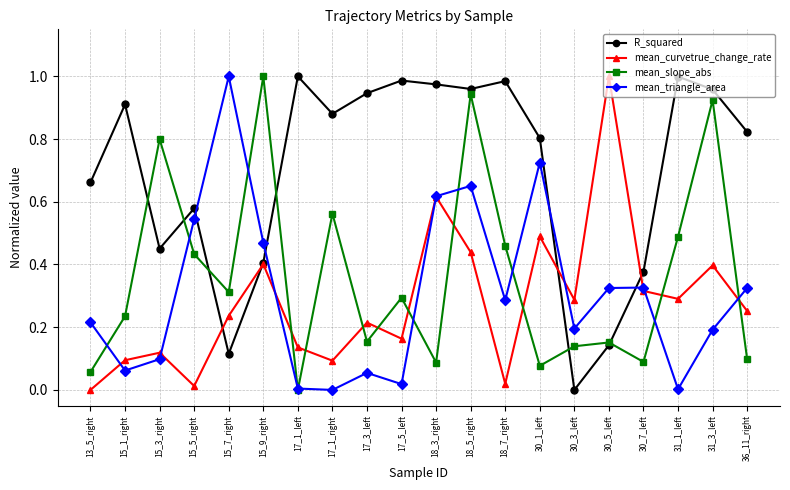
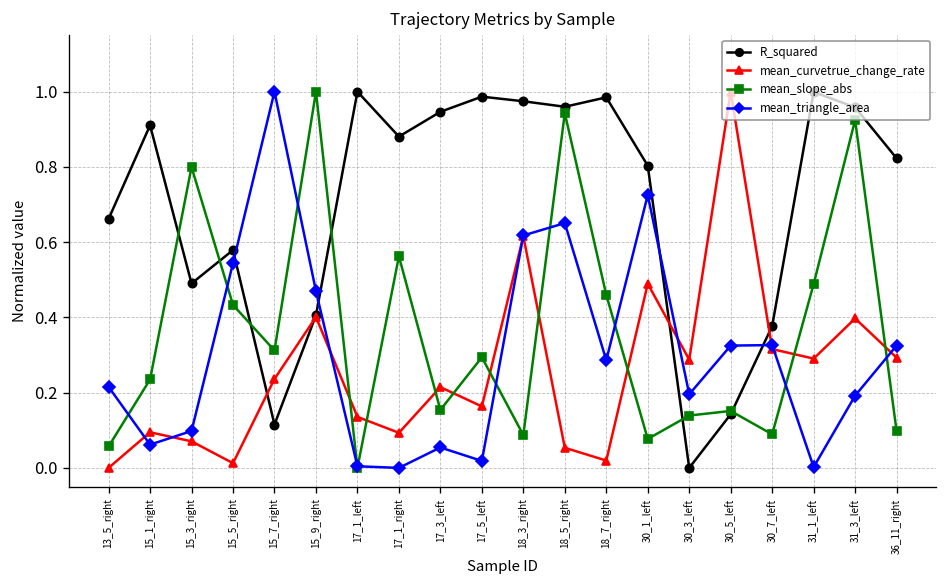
  {
    "R_squared": {
      "13_5_right": 0.66,
      "15_1_right": 0.91,
-     "15_3_right": 0.45,
+     "15_3_right": 0.49,
      "15_5_right": 0.58,
      "15_7_right": 0.12,
      "17_1_left": 1.00,
      "17_1_right": 0.88,
      "17_3_left": 0.95,
      "17_5_left": 0.99,
      "18_3_right": 0.97,
      "18_5_right": 0.96,
      "18_7_right": 0.98,
      "30_1_left": 0.80,
      "30_3_left": 0.00,
      "30_5_left": 0.14,
      "30_7_left": 0.38,
      "36_11_right": 0.82
    },
    "mean_curvetrue_change_rate": {
      "13_5_right": 0.00,
      "15_1_right": 0.09,
-     "15_3_right": 0.12,
+     "15_3_right": 0.07,
      "15_5_right": 0.01,
      "15_7_right": 0.24,
      "17_1_left": 0.14,
      "17_1_right": 0.09,
      "17_3_left": 0.21,
      "17_5_left": 0.16,
-     "18_5_right": 0.44,
+     "18_5_right": 0.05,
      "18_7_right": 0.02,
      "30_1_left": 0.49,
      "30_3_left": 0.29,
      "30_7_left": 0.32,
      "31_1_left": 0.29,
      "31_3_left": 0.40,
-     "36_11_right": 0.25
+     "36_11_right": 0.29
    },
    "mean_slope_abs": {
      "13_5_right": 0.06,
      "15_1_right": 0.23,
      "15_3_right": 0.80,
      "15_5_right": 0.43,
      "15_7_right": 0.31,
      "15_9_right": 1.00,
      "17_1_right": 0.56,
      "17_3_left": 0.15,
      "17_5_left": 0.29,
      "18_3_right": 0.09,
      "18_5_right": 0.94,
      "18_7_right": 0.46,
      "30_1_left": 0.08,
      "30_3_left": 0.14,
      "30_5_left": 0.15,
      "30_7_left": 0.09,
      "31_1_left": 0.49,
      "31_3_left": 0.92,
      "36_11_right": 0.10
    },
    "mean_triangle_area": {
      "13_5_right": 0.22,
      "15_1_right": 0.06,
      "15_3_right": 0.10,
      "15_5_right": 0.54,
      "15_7_right": 1.00,
      "15_9_right": 0.47,
      "17_1_right": 0.00,
      "17_3_left": 0.05,
      "17_5_left": 0.02,
      "18_5_right": 0.65,
      "18_7_right": 0.29,
      "30_1_left": 0.73,
      "30_3_left": 0.20,
      "30_5_left": 0.33,
      "30_7_left": 0.33,
      "31_1_left": 0.00,
      "31_3_left": 0.19,
      "36_11_right": 0.33
    }
  }
